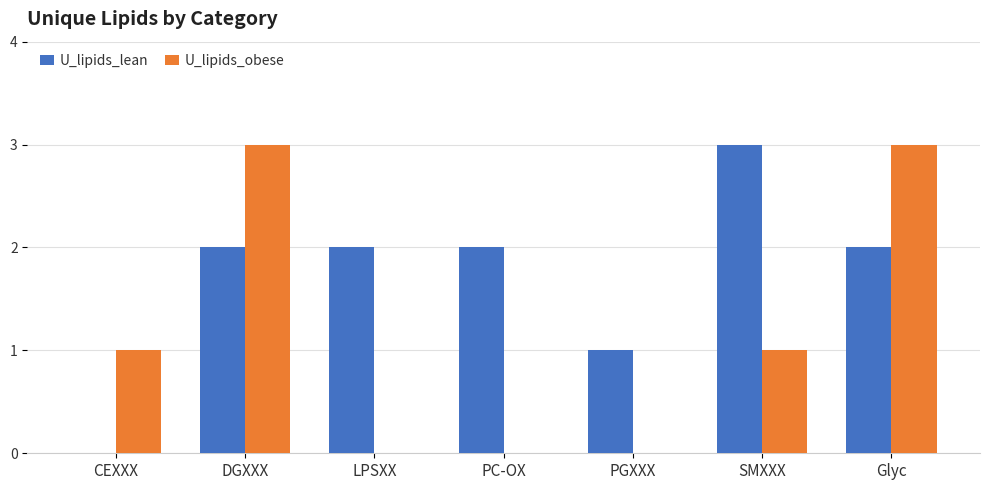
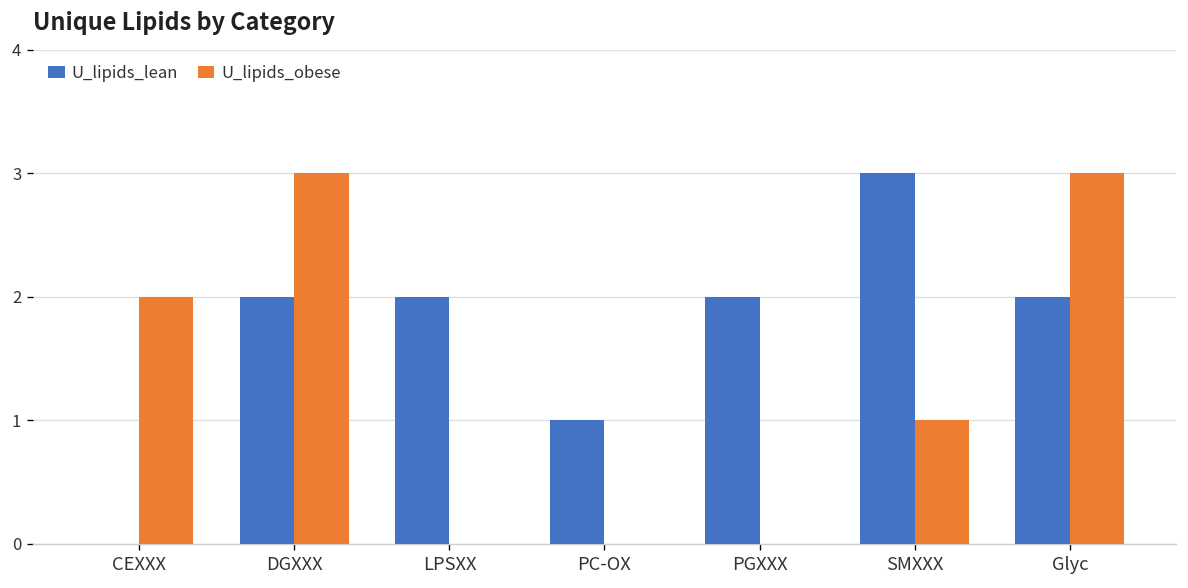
  {
    "U_lipids_lean": {
      "CEXXX": 0,
      "DGXXX": 2,
      "LPSXX": 2,
-     "PC-OX": 2,
-     "PGXXX": 1,
+     "PC-OX": 1,
+     "PGXXX": 2,
      "SMXXX": 3,
      "Glyc": 2
    },
    "U_lipids_obese": {
-     "CEXXX": 1,
+     "CEXXX": 2,
      "DGXXX": 3,
      "LPSXX": 0,
      "PC-OX": 0,
      "PGXXX": 0,
      "SMXXX": 1,
      "Glyc": 3
    }
  }
